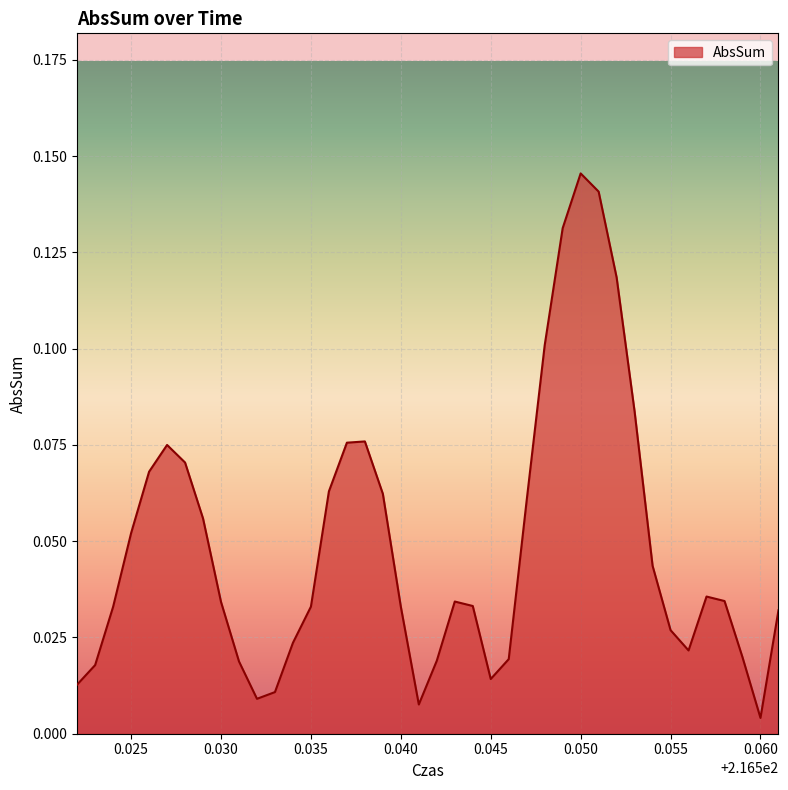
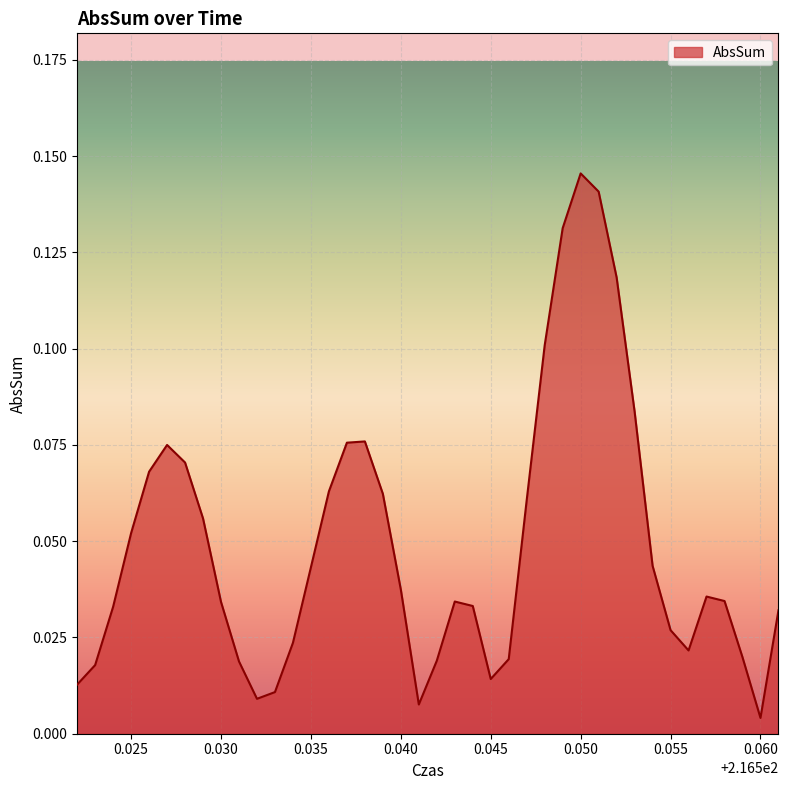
  {
    "0.025": 0.052,
    "0.030": 0.034,
-   "0.035": 0.033,
-   "0.040": 0.033,
+   "0.035": 0.043,
+   "0.040": 0.037,
    "0.045": 0.014,
    "0.050": 0.146,
    "0.055": 0.027,
    "0.060": 0.004
  }
